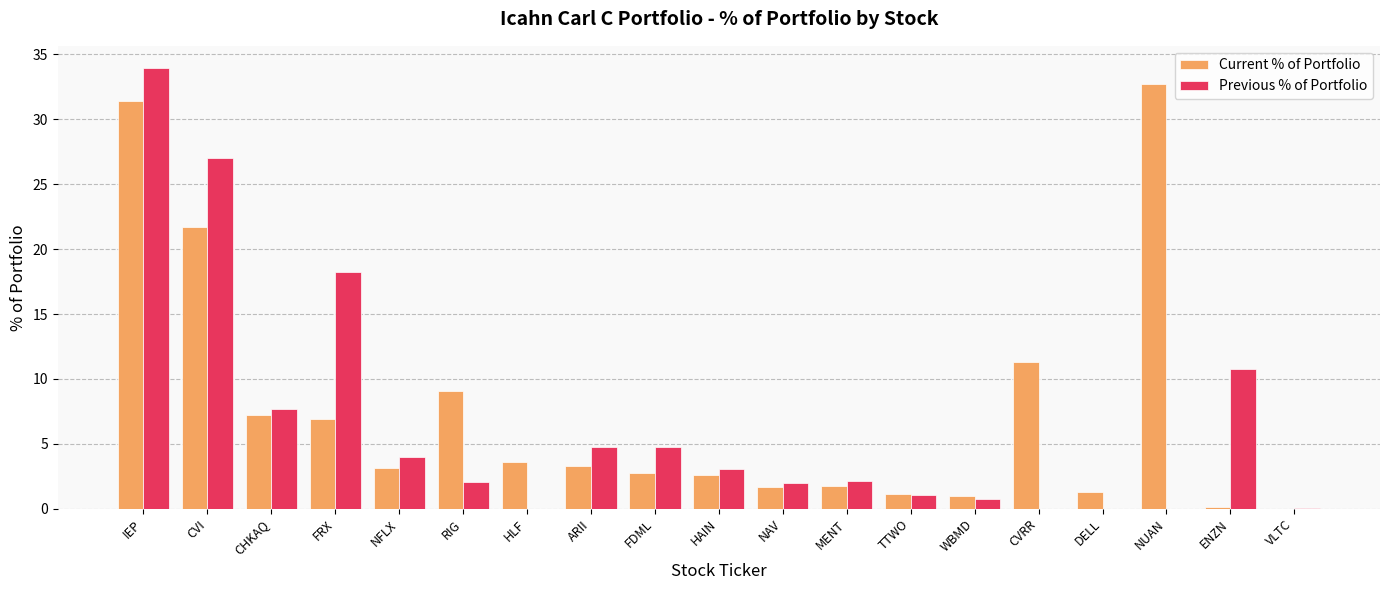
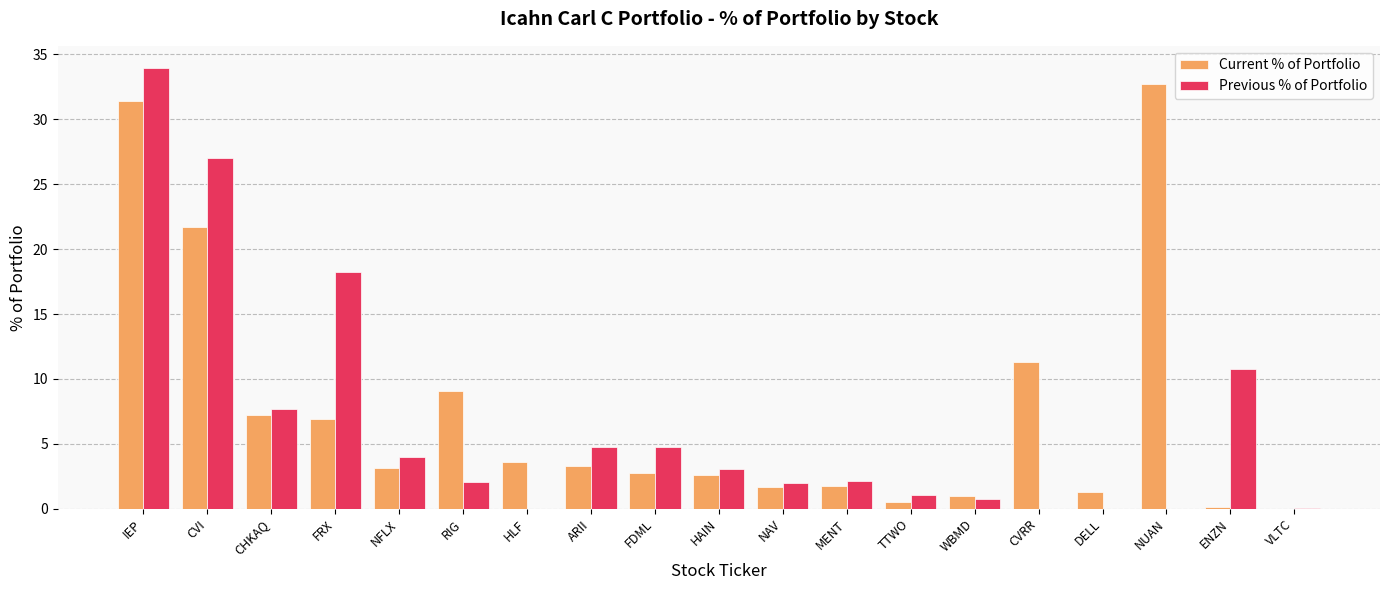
  {
    "Current % of Portfolio": {
      "IEP": 31.4,
      "CVI": 21.7,
      "CHKAQ": 7.2,
      "FRX": 6.9,
      "NFLX": 3.2,
      "RIG": 9.1,
      "HLF": 3.6,
      "ARII": 3.3,
      "FDML": 2.7,
      "HAIN": 2.6,
      "NAV": 1.7,
      "MENT": 1.7,
-     "TTWO": 1.1,
+     "TTWO": 0.5,
      "WBMD": 1.0,
      "CVRR": 11.3,
      "DELL": 1.3,
      "NUAN": 32.7
    },
    "Previous % of Portfolio": {
      "IEP": 34.0,
      "CVI": 27.0,
      "CHKAQ": 7.7,
      "FRX": 18.3,
      "NFLX": 4.0,
      "RIG": 2.0,
      "HLF": 0.0,
      "ARII": 4.8,
      "FDML": 4.8,
      "HAIN": 3.1,
      "NAV": 2.0,
      "MENT": 2.1,
      "TTWO": 1.0,
      "WBMD": 0.7,
      "CVRR": 0.0,
      "DELL": 0.0,
      "NUAN": 0.0,
      "ENZN": 10.8
    }
  }
